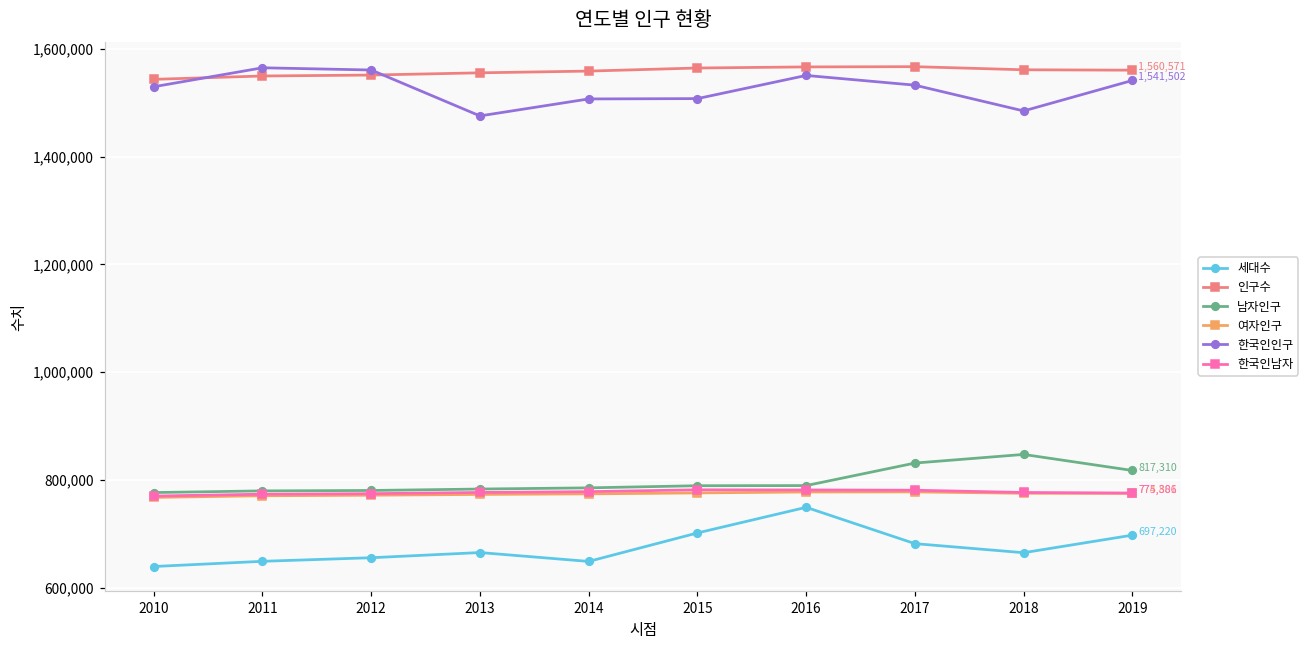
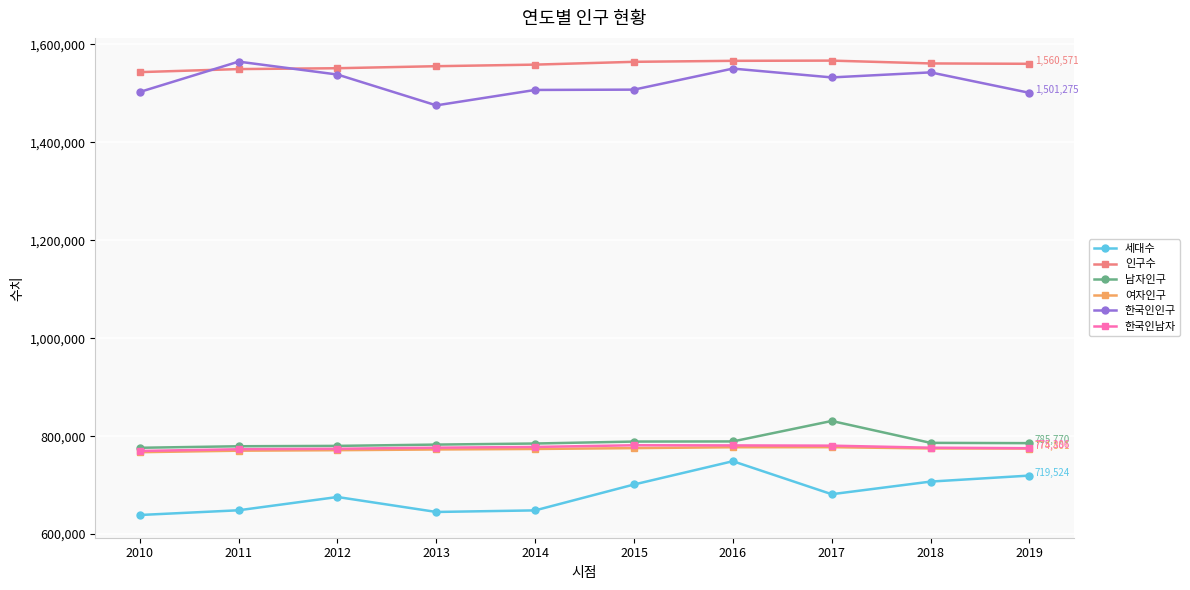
  {
    "세대수": {
-     "2012": "660,000",
-     "2013": "660,000",
-     "2018": "660,000",
-     "2019": "697,220"
+     "2012": "680,000",
+     "2013": "650,000",
+     "2018": "710,000",
+     "2019": "719,524"
    },
    "남자인구": {
-     "2018": "850,000",
-     "2019": "817,310"
+     "2018": "790,000",
+     "2019": "785,770"
    },
    "한국인인구": {
-     "2010": "1,530,000",
-     "2012": "1,560,000",
-     "2018": "1,480,000",
-     "2019": "1,541,502"
+     "2010": "1,500,000",
+     "2012": "1,540,000",
+     "2018": "1,540,000",
+     "2019": "1,501,275"
    }
  }
